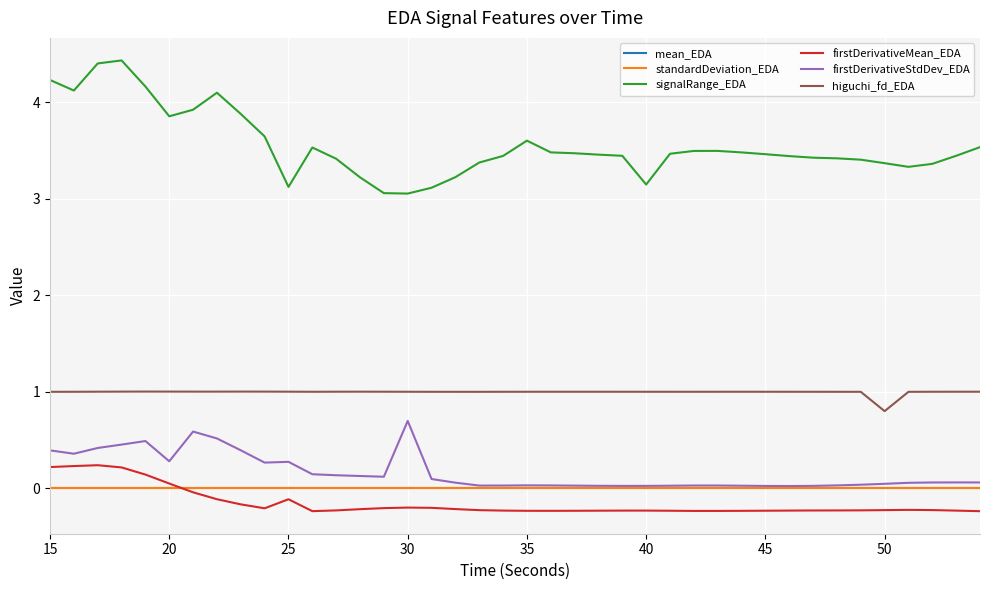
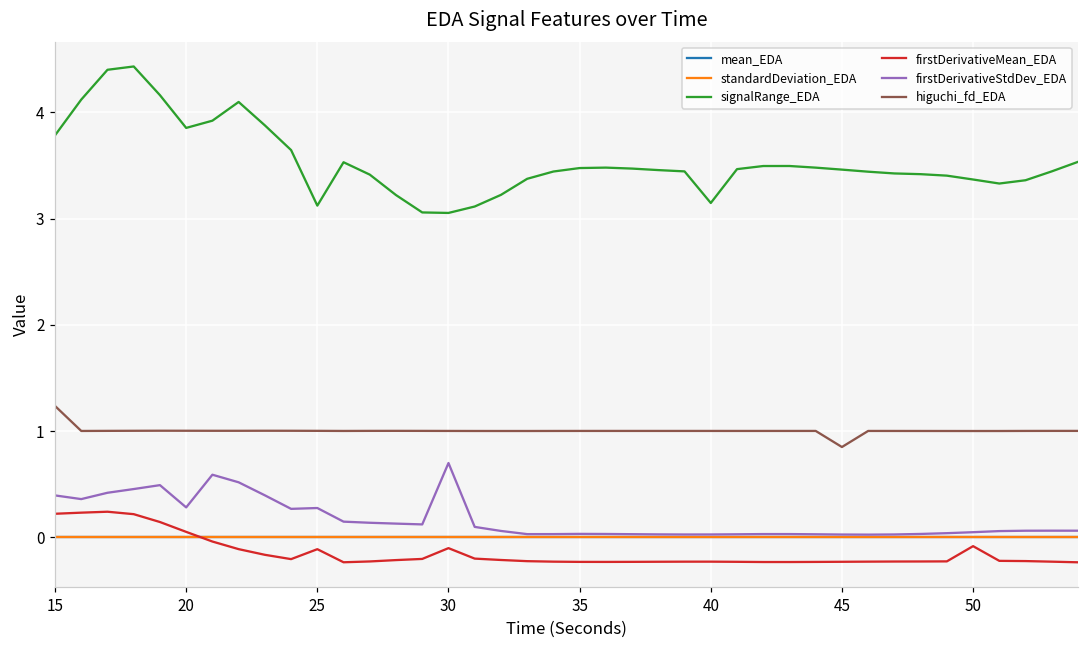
  {
    "standardDeviation_EDA": {
      "15": 0.0,
      "20": 0.0,
      "25": 0.0,
      "30": 0.0,
      "35": 0.0,
      "50": 0.0
    },
    "signalRange_EDA": {
-     "15": 4.2,
+     "15": 3.8,
      "20": 3.9,
      "25": 3.1,
      "30": 3.1,
-     "35": 3.6,
+     "35": 3.5,
      "40": 3.1,
      "45": 3.5,
      "50": 3.4
    },
    "firstDerivativeMean_EDA": {
      "15": 0.2,
      "20": 0.1,
      "25": -0.1,
-     "30": -0.2,
+     "30": -0.1,
      "35": -0.2,
      "40": -0.2,
      "45": -0.2,
-     "50": -0.2
+     "50": -0.1
    },
    "firstDerivativeStdDev_EDA": {
      "15": 0.4,
      "20": 0.3,
      "25": 0.3,
      "30": 0.7,
      "35": 0.0,
      "50": 0.0
    },
    "higuchi_fd_EDA": {
-     "15": 1.0,
+     "15": 1.2,
      "20": 1.0,
      "25": 1.0,
      "30": 1.0,
      "35": 1.0,
      "40": 1.0,
-     "45": 1.0,
-     "50": 0.8
+     "45": 0.8,
+     "50": 1.0
    }
  }
